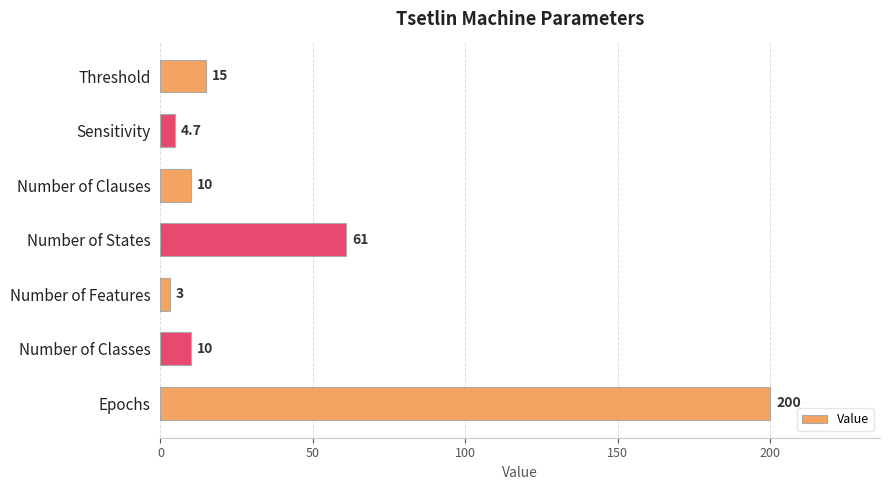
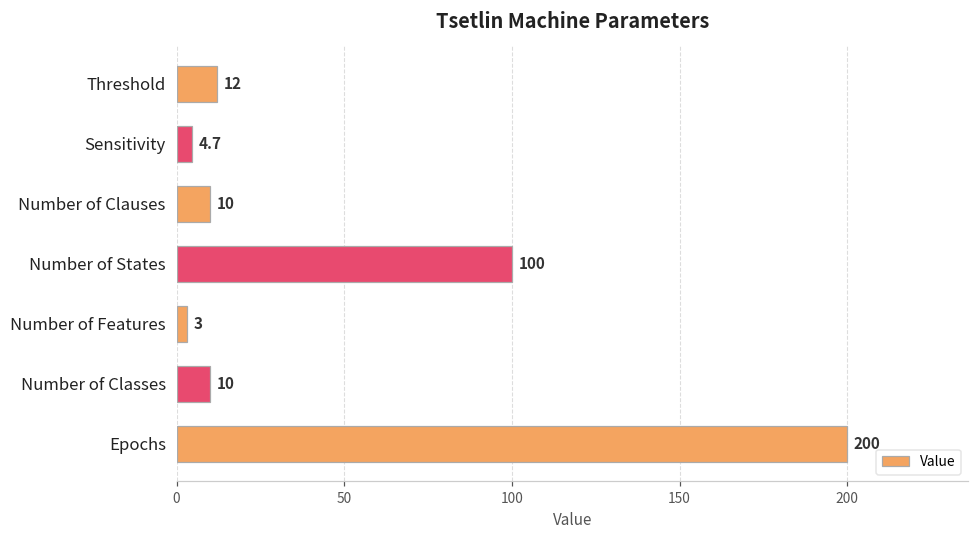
  {
-   "Threshold": 15,
+   "Threshold": 12,
    "Sensitivity": 4.7,
    "Number of Clauses": 10,
-   "Number of States": 61,
+   "Number of States": 100,
    "Number of Features": 3,
    "Number of Classes": 10
  }
